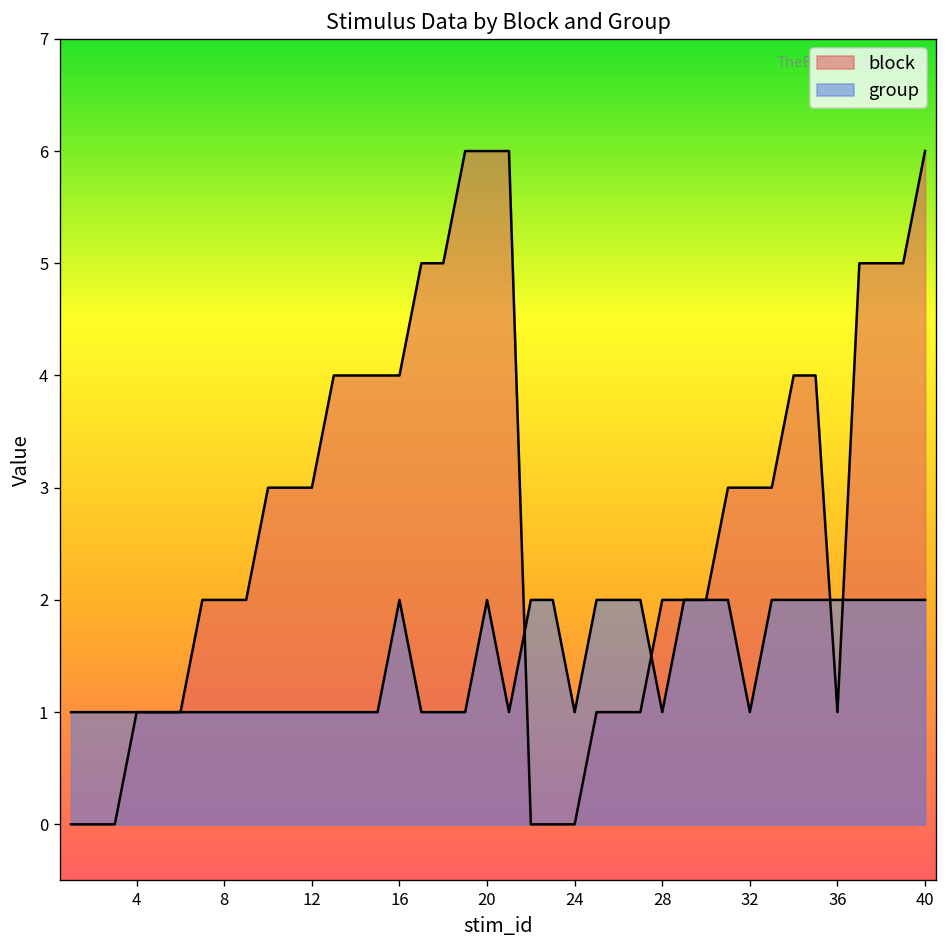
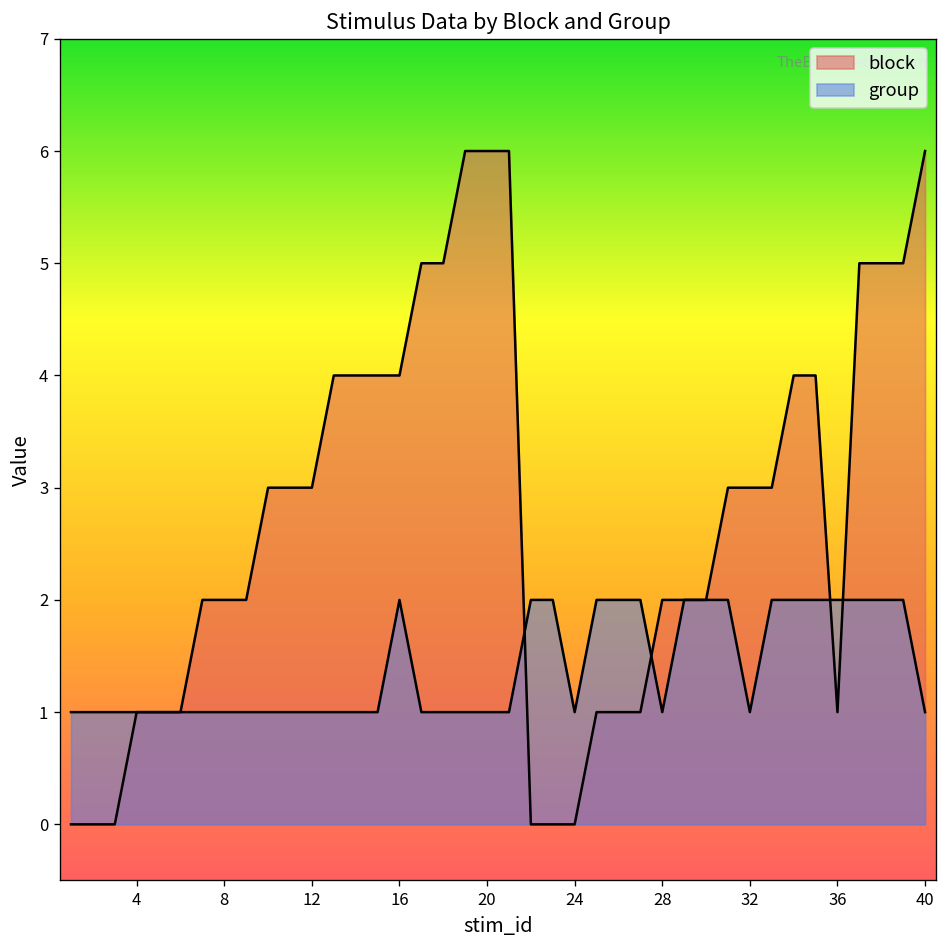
  {
    "block": {
      "8": 2,
      "12": 3,
      "16": 4,
      "20": 6,
      "24": 0,
      "28": 2,
      "32": 3,
      "36": 1,
      "40": 6
    },
    "group": {
      "8": 1,
      "12": 1,
      "16": 2,
-     "20": 2,
+     "20": 1,
      "24": 1,
      "28": 1,
      "32": 1,
      "36": 2,
-     "40": 2
+     "40": 1
    }
  }
